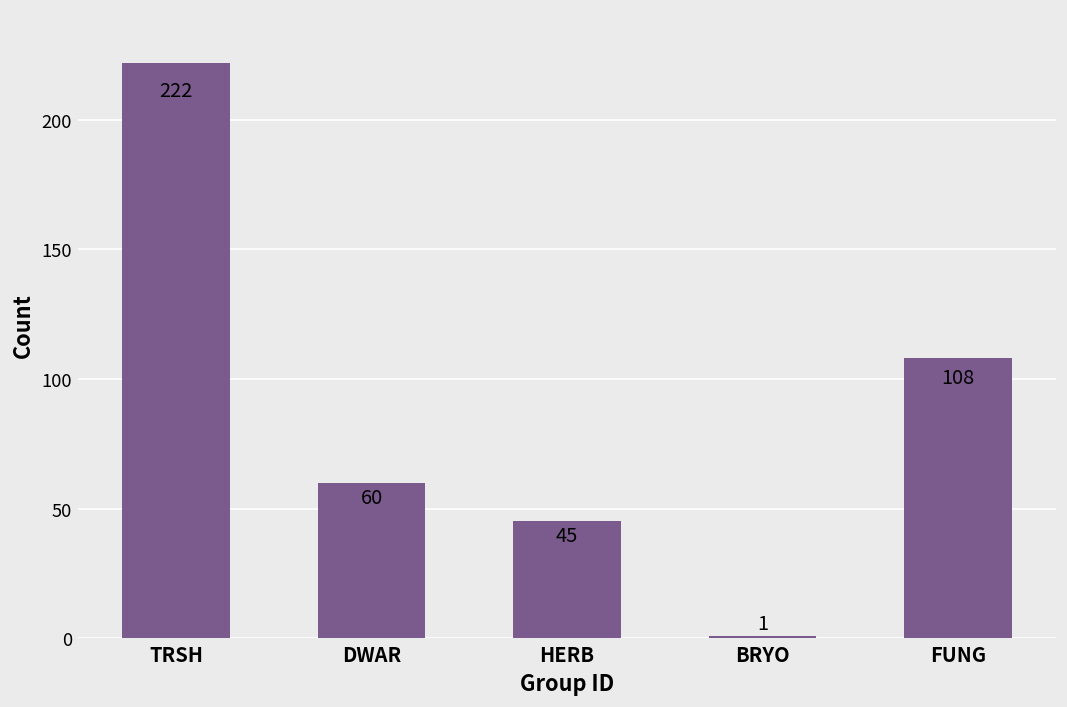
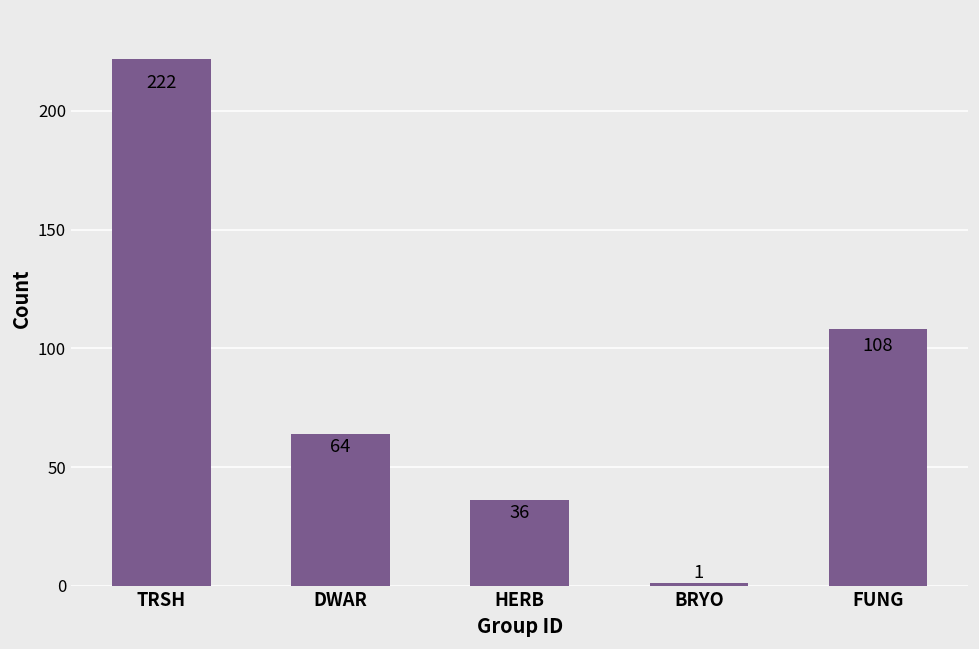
  {
    "TRSH": 222,
-   "DWAR": 60,
-   "HERB": 45,
+   "DWAR": 64,
+   "HERB": 36,
    "BRYO": 1,
    "FUNG": 108
  }
